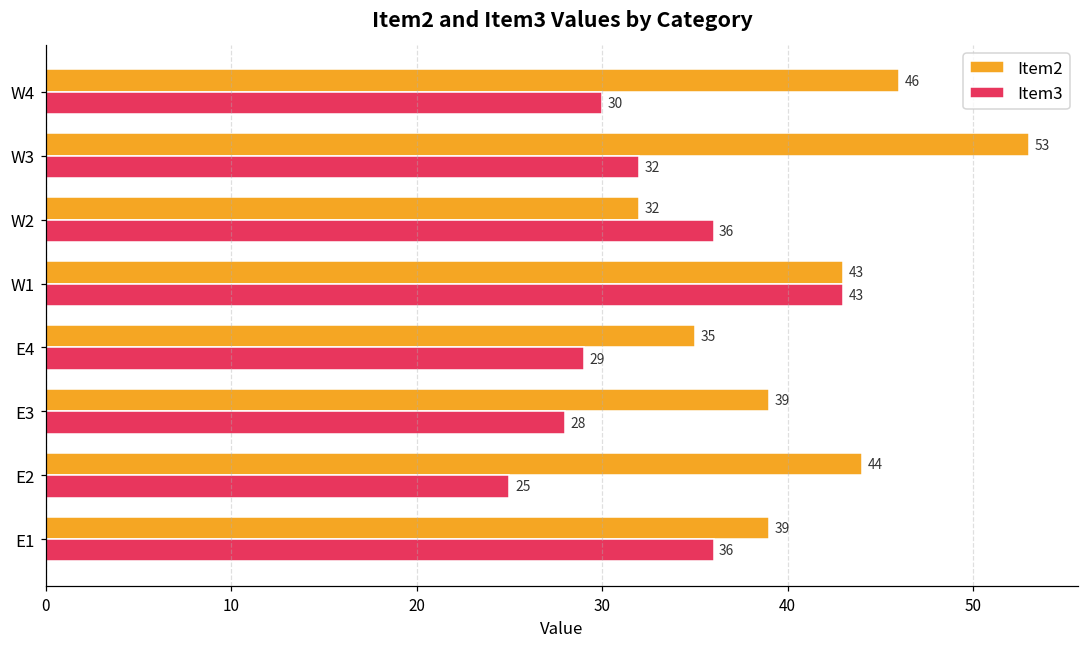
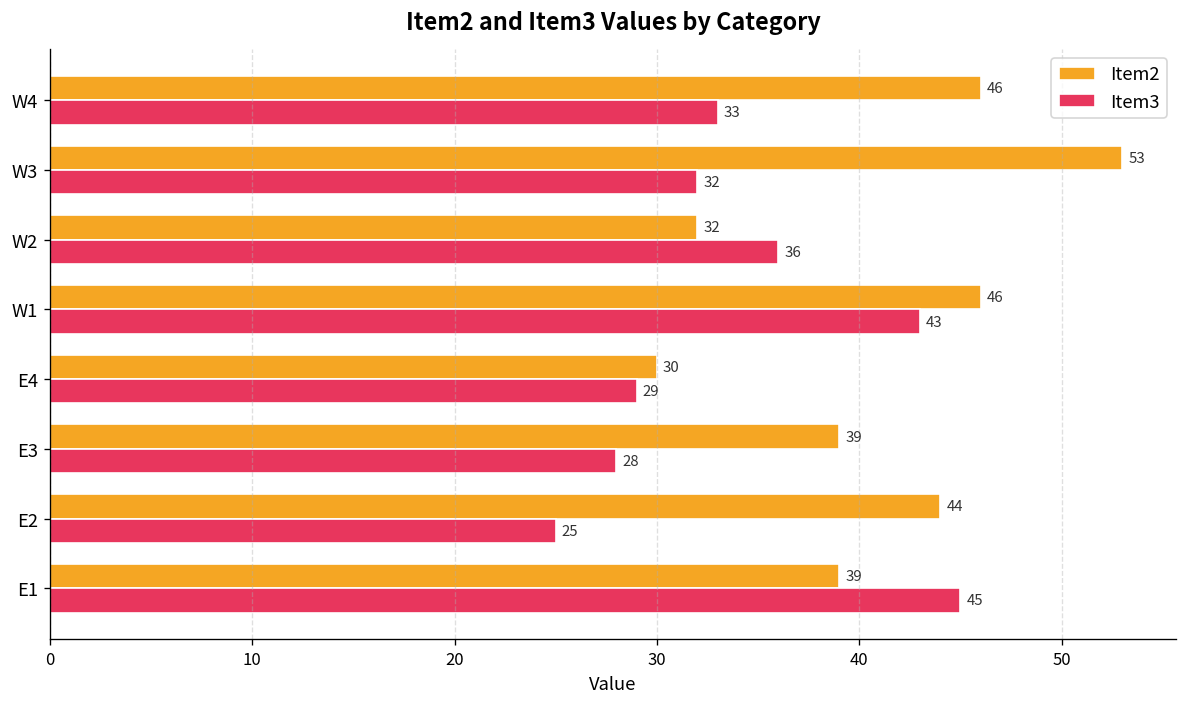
  {
    "Item2": {
      "W4": 46,
      "W3": 53,
      "W2": 32,
-     "W1": 43,
-     "E4": 35,
+     "W1": 46,
+     "E4": 30,
      "E3": 39,
      "E2": 44,
      "E1": 39
    },
    "Item3": {
-     "W4": 30,
+     "W4": 33,
      "W3": 32,
      "W2": 36,
      "W1": 43,
      "E4": 29,
      "E3": 28,
      "E2": 25,
-     "E1": 36
+     "E1": 45
    }
  }
